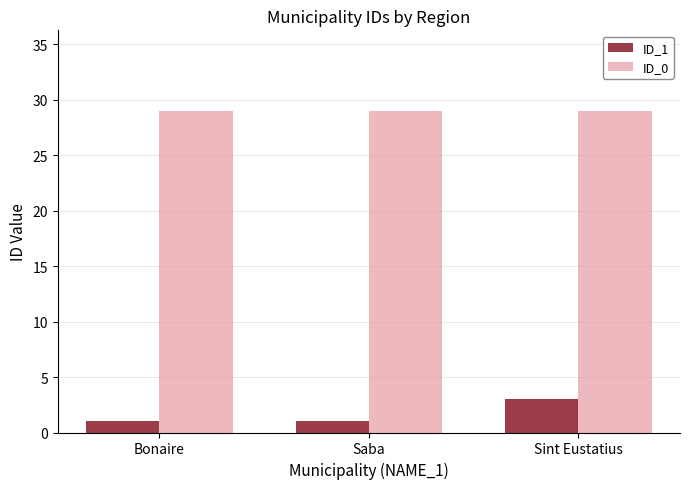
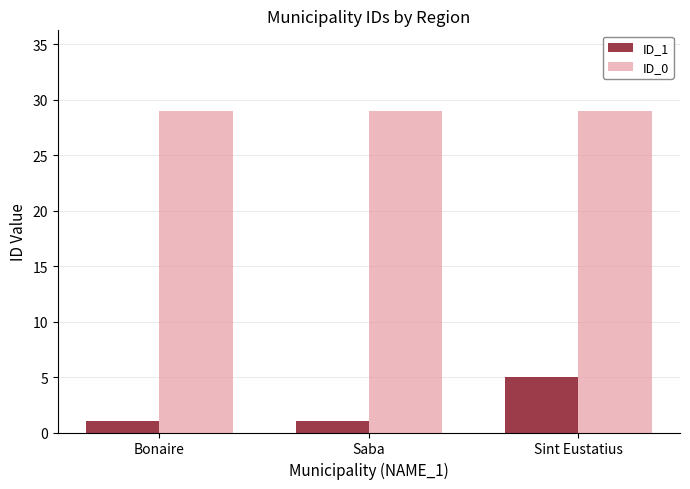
  {
    "ID_1": {
      "Bonaire": 1,
      "Saba": 1,
-     "Sint Eustatius": 3
+     "Sint Eustatius": 5
    },
    "ID_0": {
      "Bonaire": 29,
      "Saba": 29,
      "Sint Eustatius": 29
    }
  }
